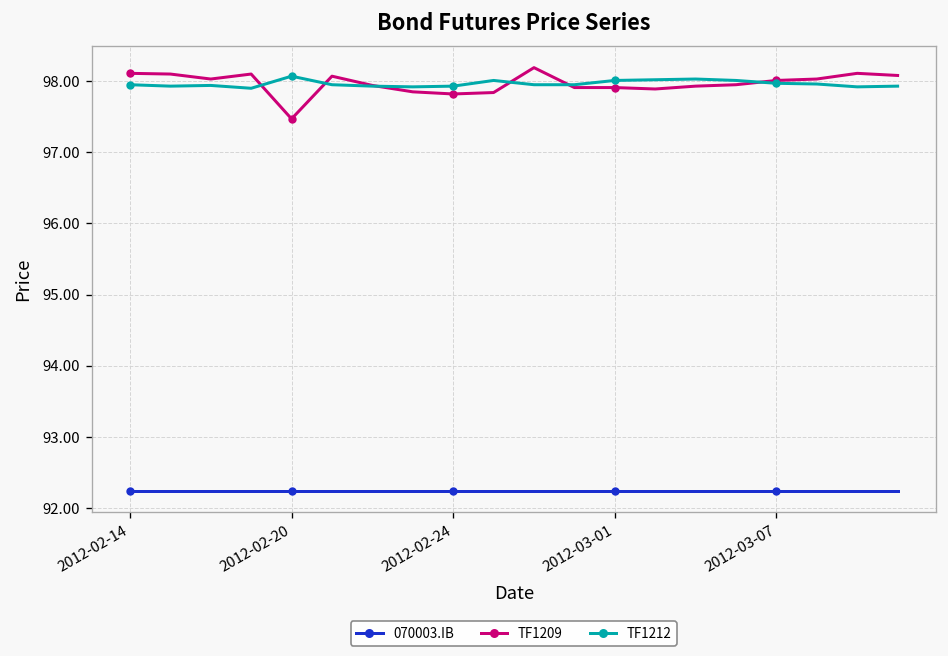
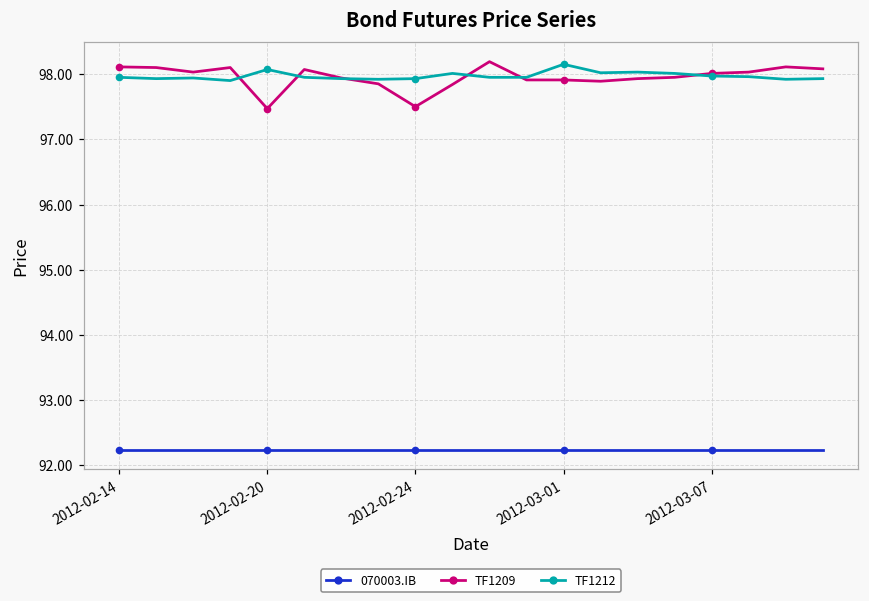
  {
    "070003.IB": {
      "2012-02-14": 92.2,
      "2012-02-20": 92.2,
      "2012-02-24": 92.2,
      "2012-03-01": 92.2,
      "2012-03-07": 92.2
    },
    "TF1209": {
      "2012-02-14": 98.1,
      "2012-02-20": 97.5,
-     "2012-02-24": 97.8,
+     "2012-02-24": 97.5,
      "2012-03-01": 97.9
    },
    "TF1212": {
      "2012-02-14": 98.0,
      "2012-02-20": 98.1,
      "2012-02-24": 97.9,
-     "2012-03-01": 98.0
+     "2012-03-01": 98.2
    }
  }
